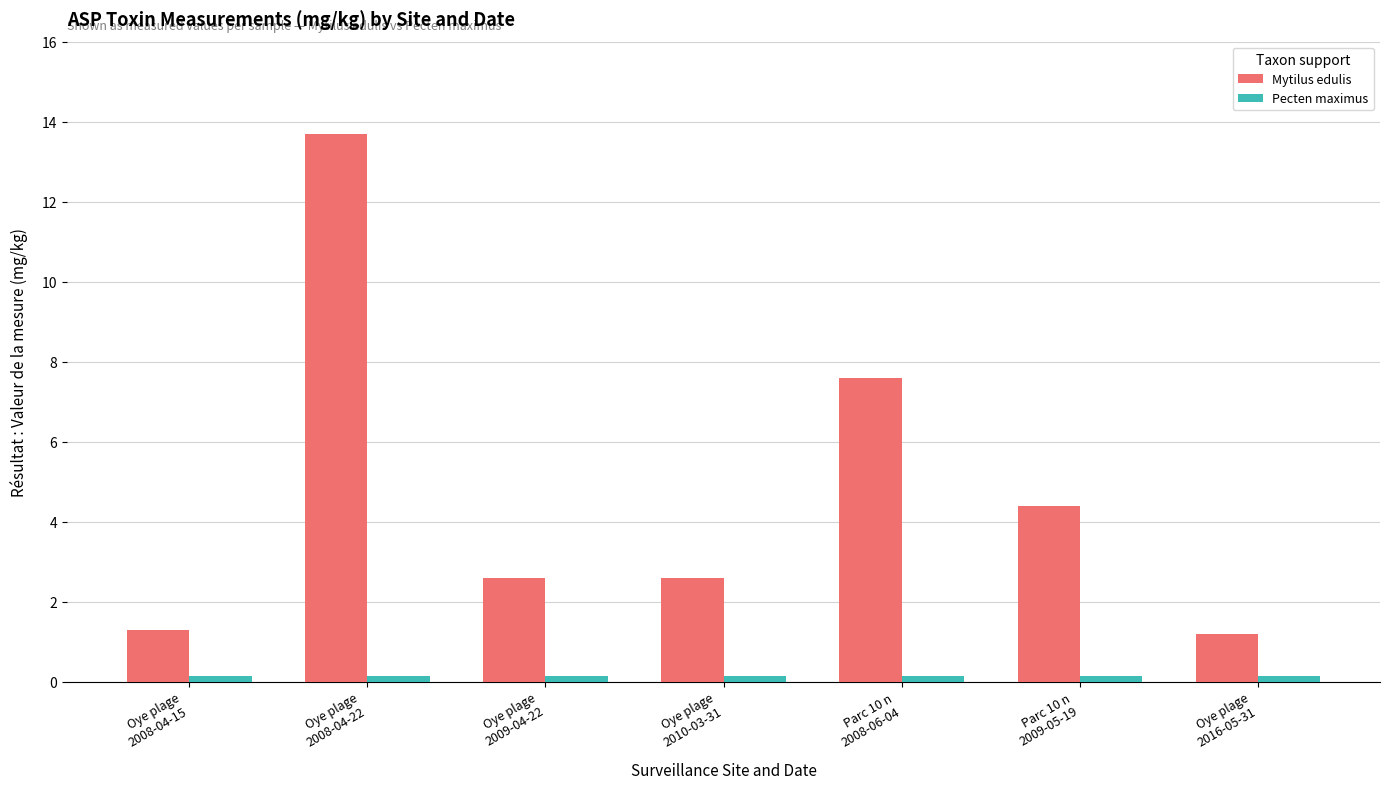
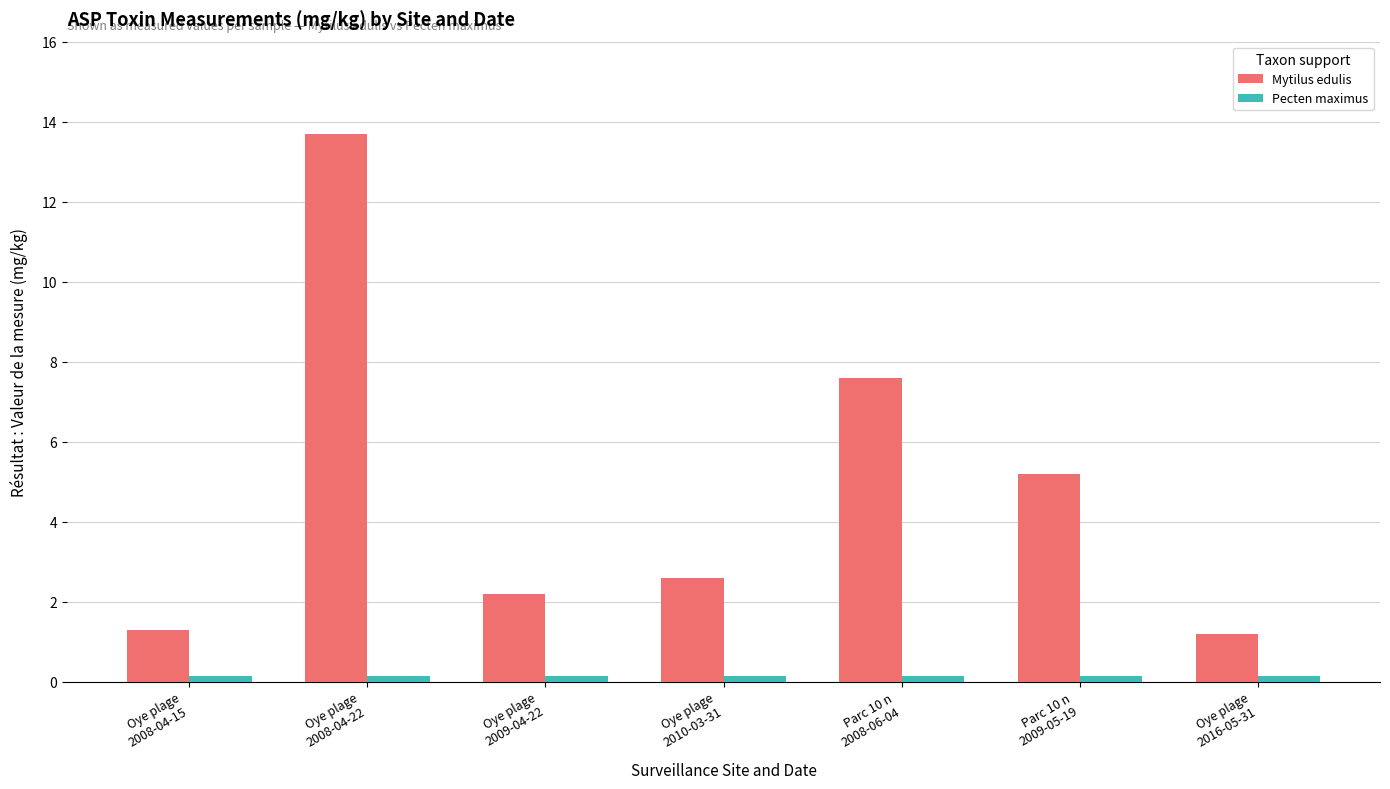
  {
    "Mytilus edulis": {
      "Oye plage 2008-04-15": 1.3,
      "Oye plage 2008-04-22": 13.7,
-     "Oye plage 2009-04-22": 2.6,
+     "Oye plage 2009-04-22": 2.2,
      "Oye plage 2010-03-31": 2.6,
      "Parc 10 n 2008-06-04": 7.6,
-     "Parc 10 n 2009-05-19": 4.4,
+     "Parc 10 n 2009-05-19": 5.2,
      "Oye plage 2016-05-31": 1.2
    },
    "Pecten maximus": {
      "Oye plage 2008-04-15": 0.2,
      "Oye plage 2008-04-22": 0.2,
      "Oye plage 2009-04-22": 0.2,
      "Oye plage 2010-03-31": 0.2,
      "Parc 10 n 2008-06-04": 0.2,
      "Parc 10 n 2009-05-19": 0.2,
      "Oye plage 2016-05-31": 0.2
    }
  }
